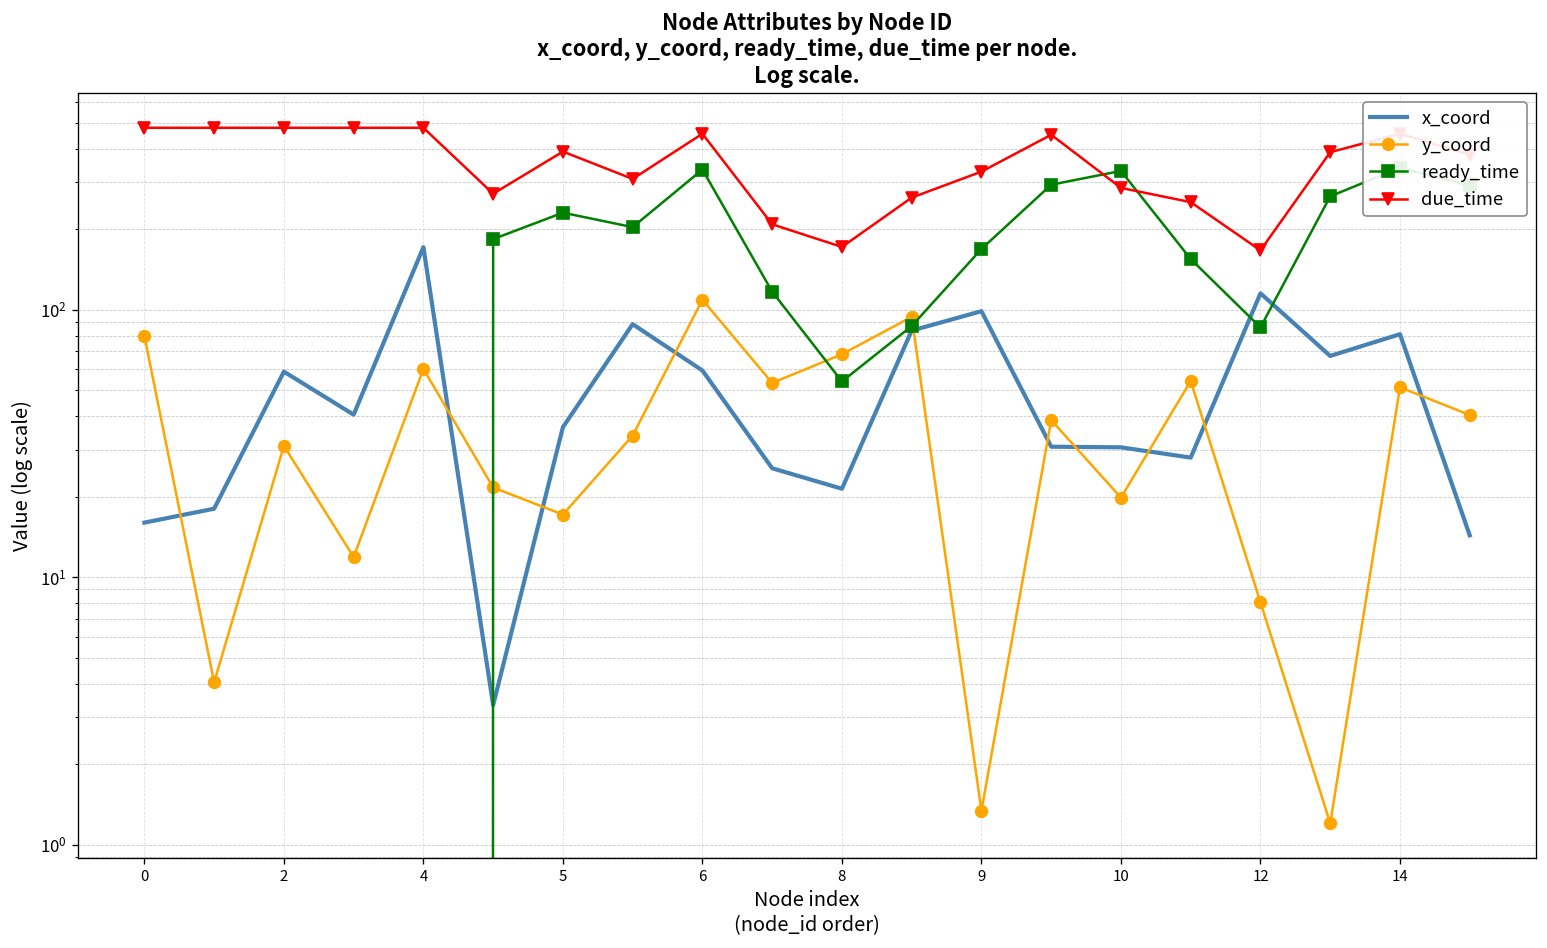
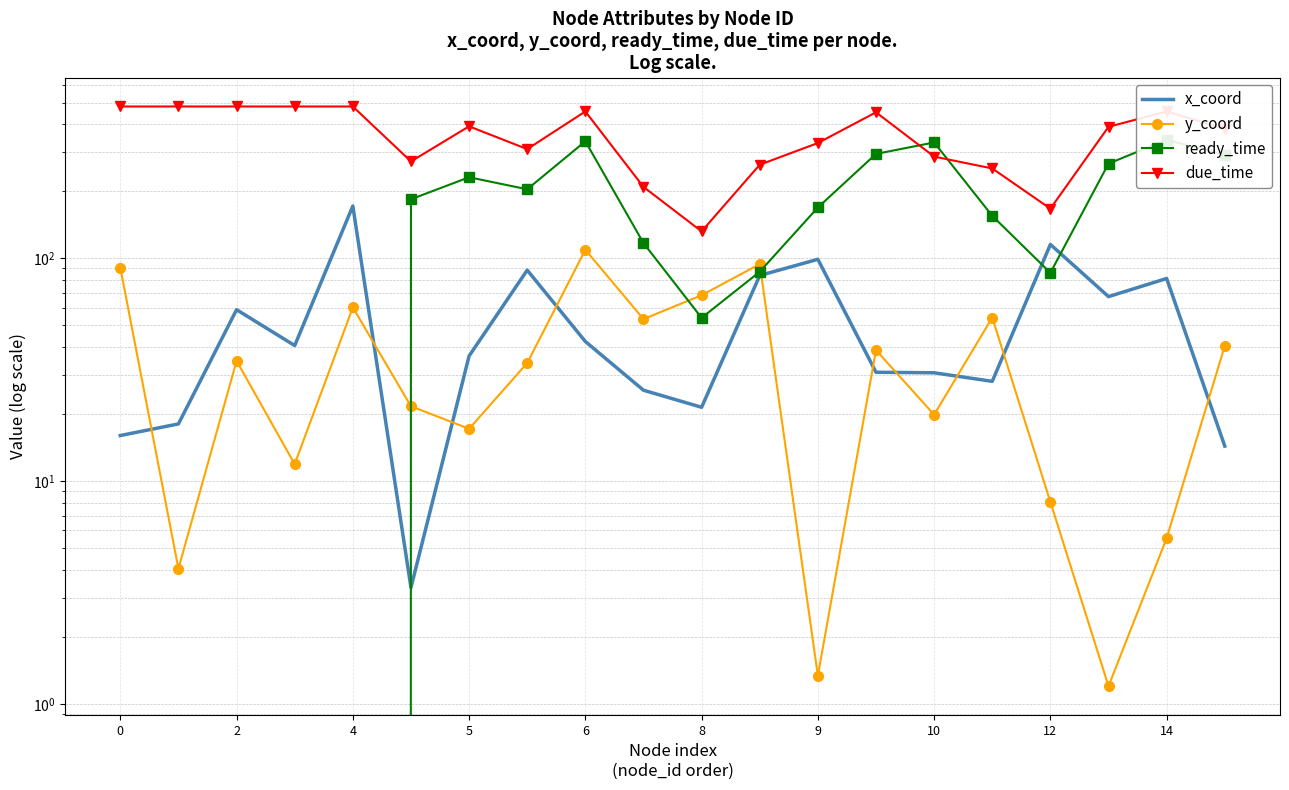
  {
    "x_coord": {
      "0": 16,
      "2": 59,
      "4": 170,
-     "6": 59,
+     "6": 42,
      "8": 21,
      "10": 31,
      "12": 120,
      "14": 81
    },
    "y_coord": {
-     "0": 80,
-     "2": 31,
+     "0": 91,
+     "2": 35,
      "4": 60,
      "6": 110,
      "8": 68,
      "10": 20,
      "12": 8.1,
-     "14": 51
+     "14": 5.5
    },
    "ready_time": {
      "6": 340,
      "8": 54,
      "10": 330,
      "12": 86
    },
    "due_time": {
      "0": 480,
      "2": 480,
      "4": 480,
      "6": 460,
-     "8": 170,
+     "8": 130,
      "10": 290,
      "12": 170
    }
  }
